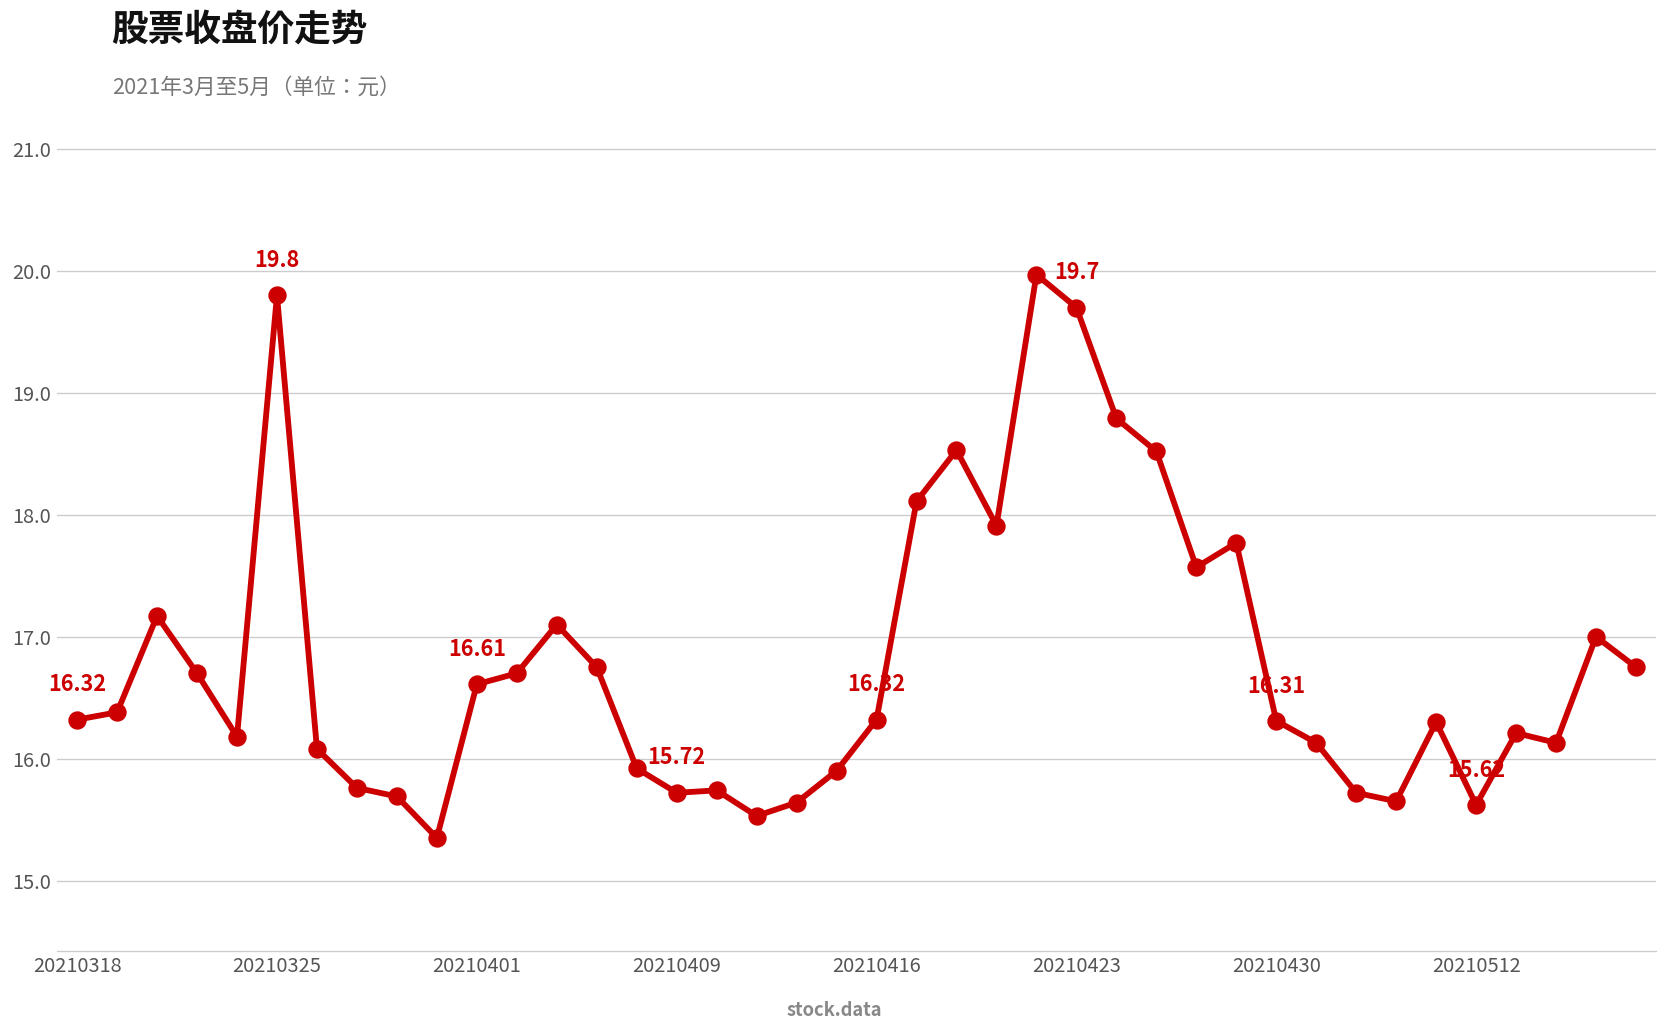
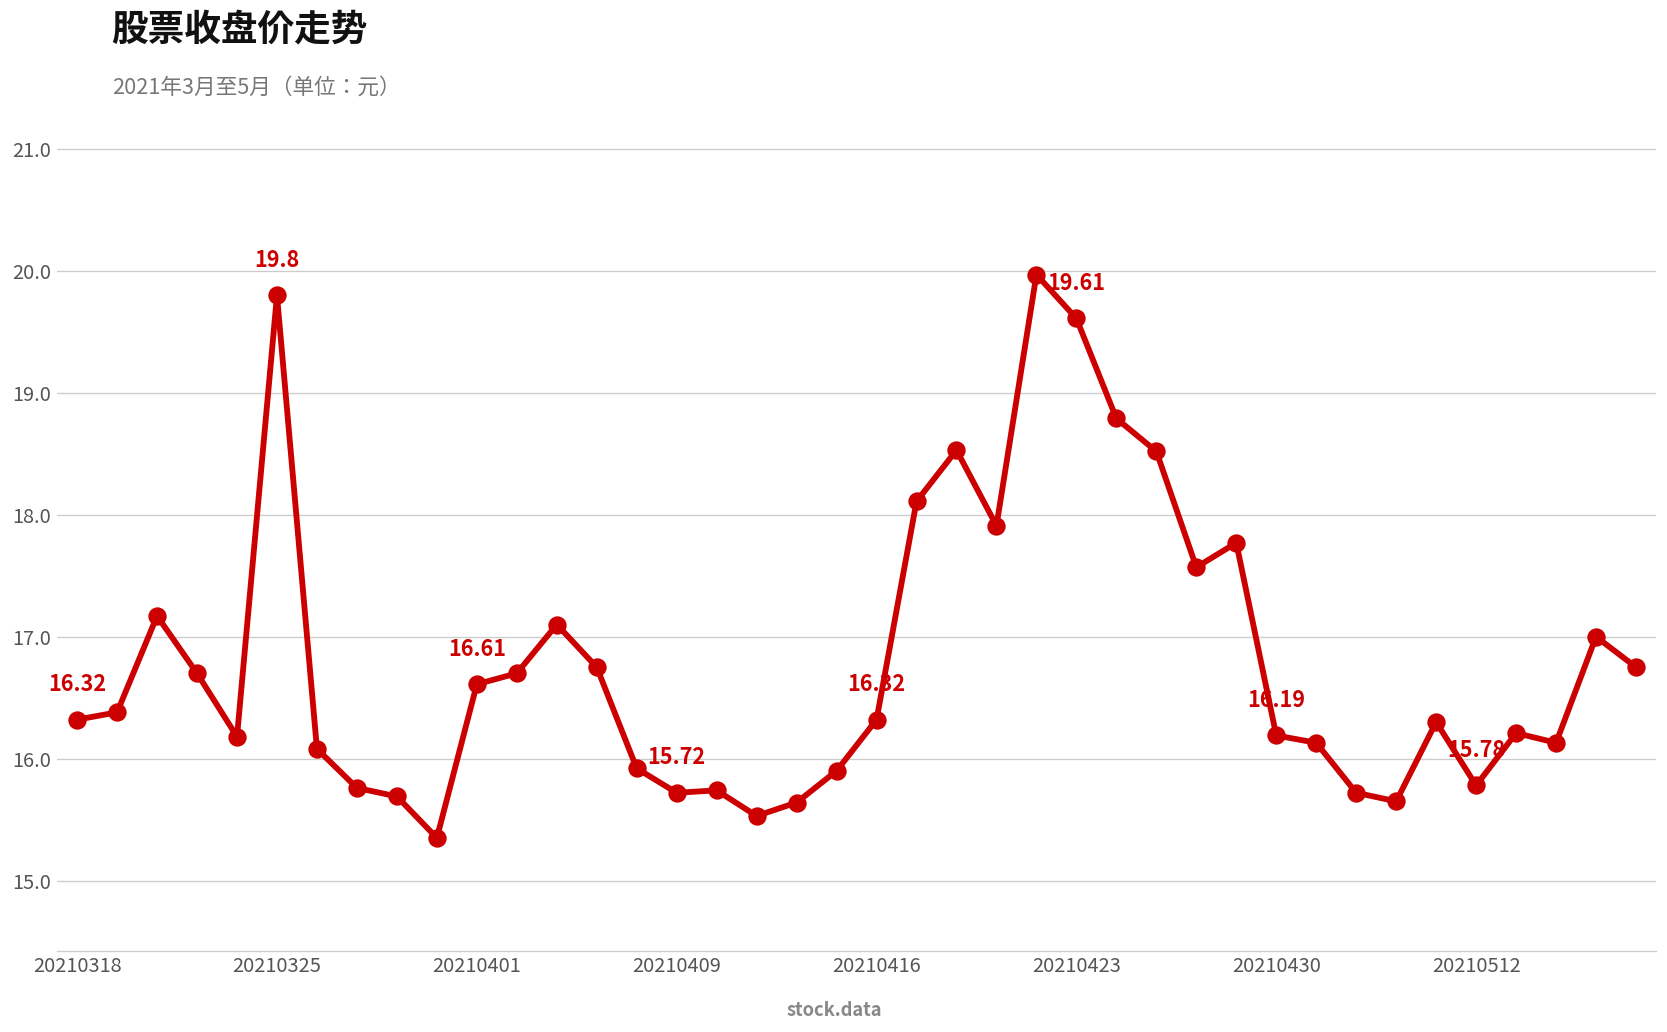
  {
    "20210318": 16.32,
    "20210325": 19.8,
    "20210401": 16.61,
    "20210409": 15.72,
    "20210416": 16.32,
-   "20210423": 19.7,
-   "20210430": 16.31,
-   "20210512": 15.62
+   "20210423": 19.61,
+   "20210430": 16.19,
+   "20210512": 15.78
  }
